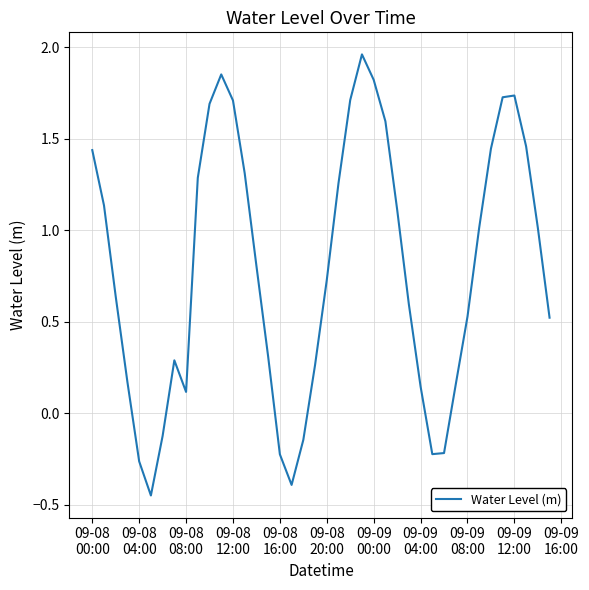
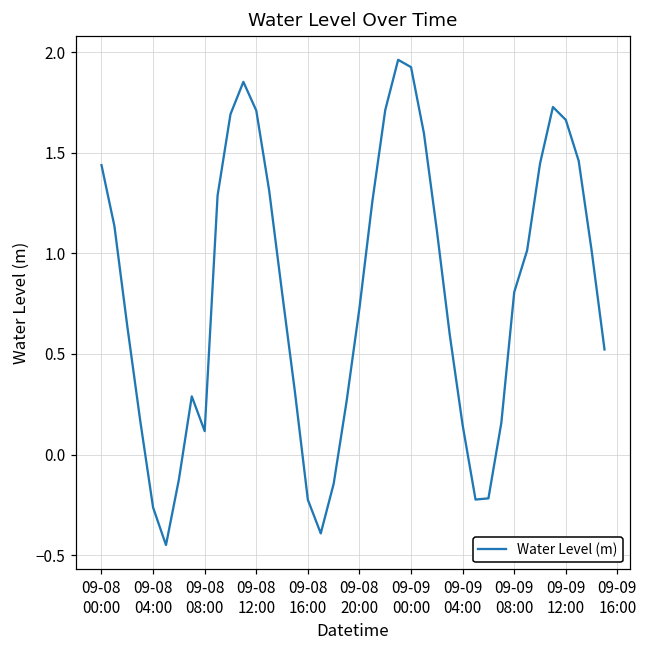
  {
    "09-08 00:00": 1.44,
    "09-08 04:00": -0.26,
    "09-08 08:00": 0.12,
    "09-08 12:00": 1.71,
    "09-08 16:00": -0.22,
    "09-08 20:00": 0.73,
-   "09-09 00:00": 1.82,
+   "09-09 00:00": 1.93,
    "09-09 04:00": 0.15,
-   "09-09 08:00": 0.53,
-   "09-09 12:00": 1.74
+   "09-09 08:00": 0.81,
+   "09-09 12:00": 1.66
  }
